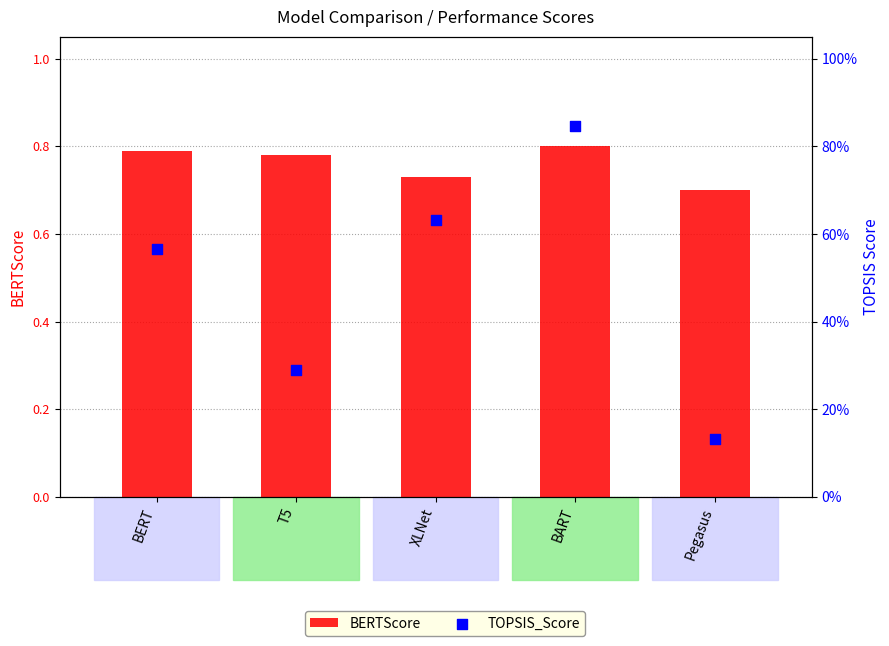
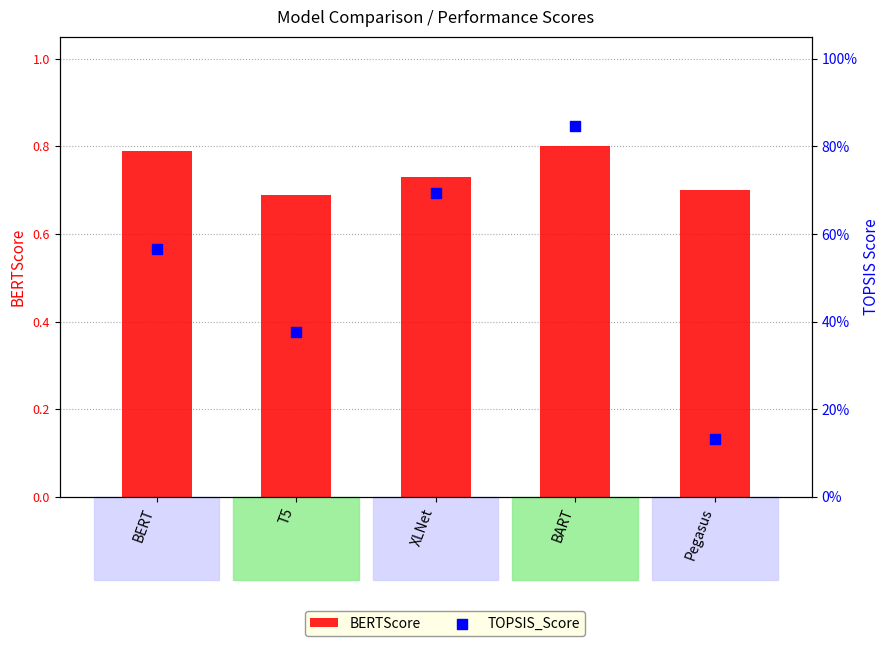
  {
    "BERTScore": {
      "BERT": "0.79",
-     "T5": "0.78",
+     "T5": "0.69",
      "XLNet": "0.73",
      "BART": "0.80",
      "Pegasus": "0.70"
    },
    "TOPSIS_Score": {
-     "T5": "29%",
-     "XLNet": "63%"
+     "T5": "38%",
+     "XLNet": "69%"
    }
  }
